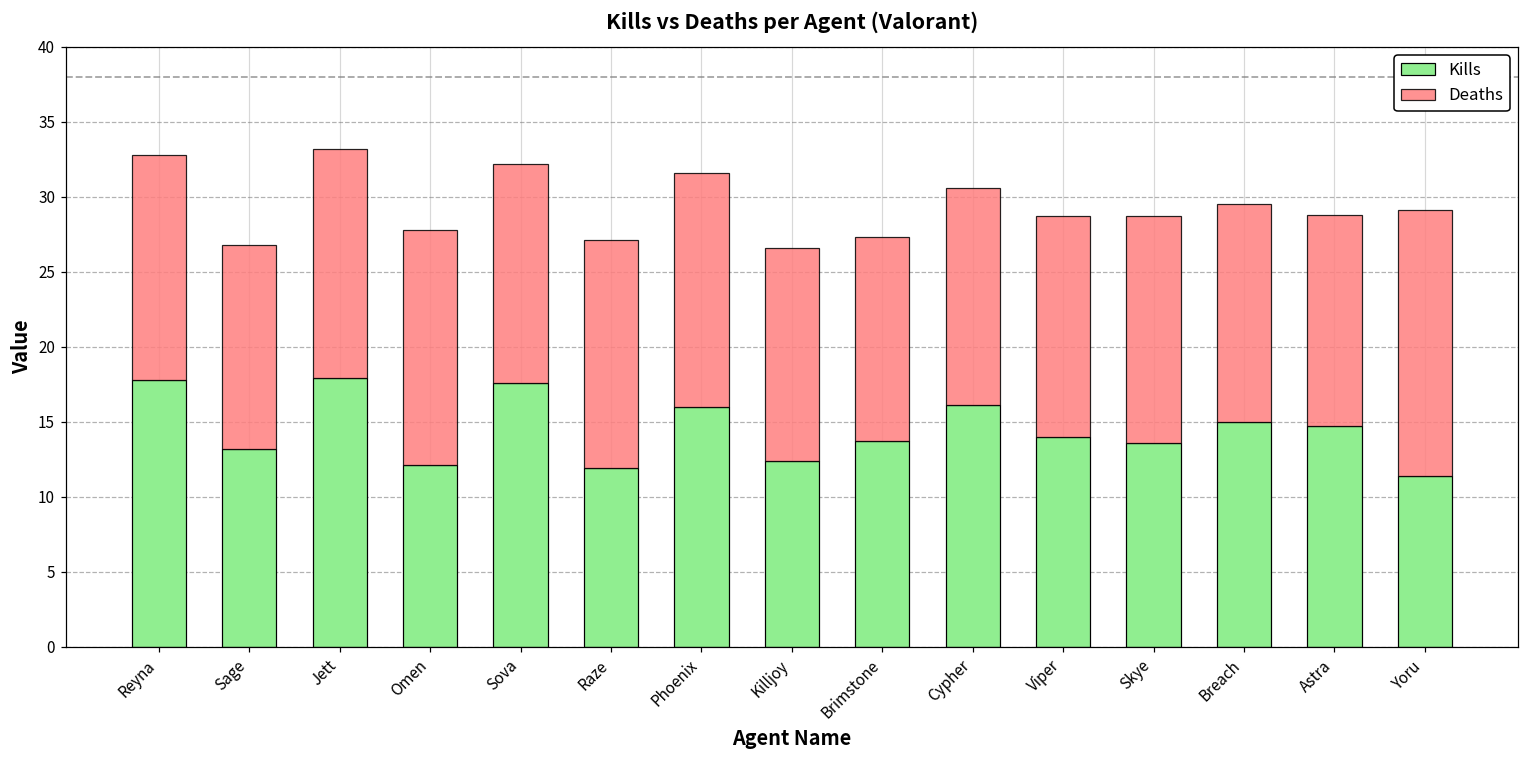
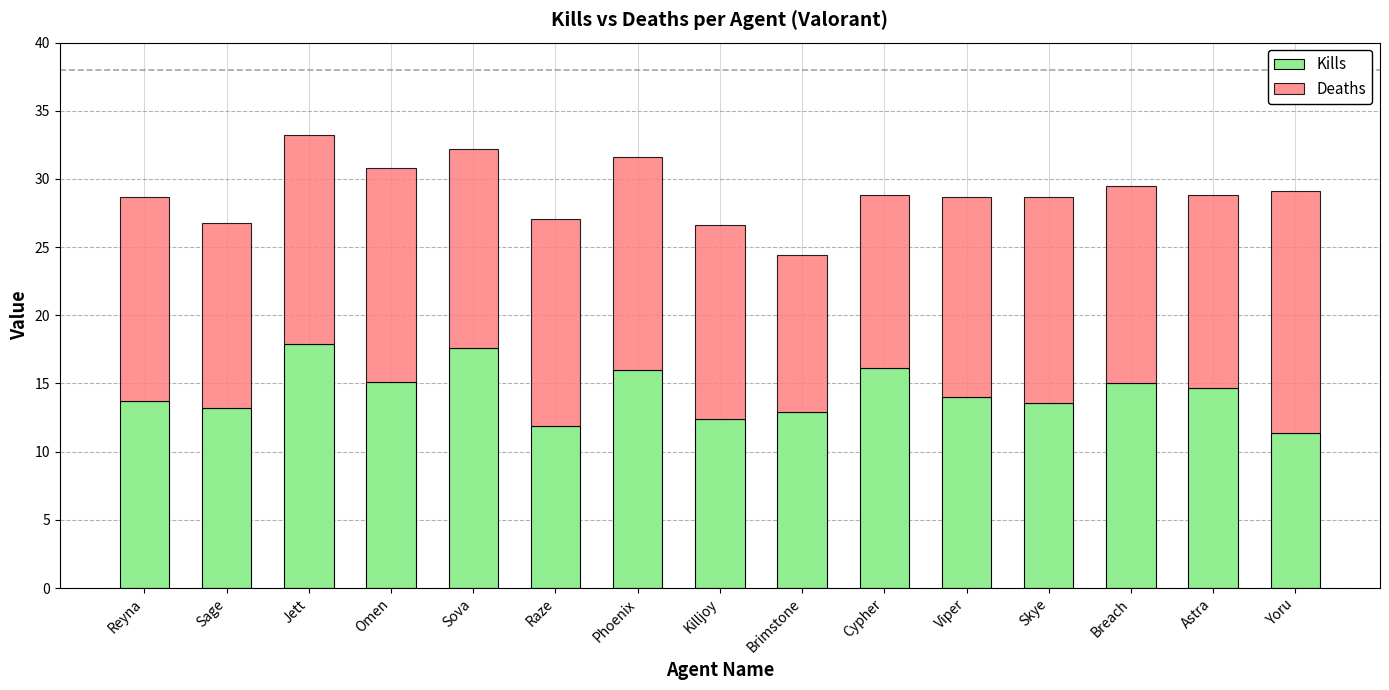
  {
    "Kills": {
-     "Reyna": 17.8,
+     "Reyna": 13.7,
      "Sage": 13.2,
      "Jett": 17.9,
-     "Omen": 12.1,
+     "Omen": 15.1,
      "Sova": 17.6,
      "Raze": 11.9,
      "Phoenix": 16.0,
      "Killjoy": 12.4,
-     "Brimstone": 13.7,
+     "Brimstone": 12.9,
      "Cypher": 16.1,
      "Viper": 14.0,
      "Skye": 13.6,
      "Breach": 15.0,
      "Astra": 14.7,
      "Yoru": 11.4
    },
    "Deaths": {
      "Reyna": 15.0,
      "Sage": 13.6,
      "Jett": 15.3,
      "Omen": 15.7,
      "Sova": 14.6,
      "Raze": 15.2,
      "Phoenix": 15.6,
      "Killjoy": 14.2,
-     "Brimstone": 13.6,
-     "Cypher": 14.5,
+     "Brimstone": 11.5,
+     "Cypher": 12.7,
      "Viper": 14.7,
      "Skye": 15.1,
      "Breach": 14.5,
      "Astra": 14.1,
      "Yoru": 17.7
    }
  }
